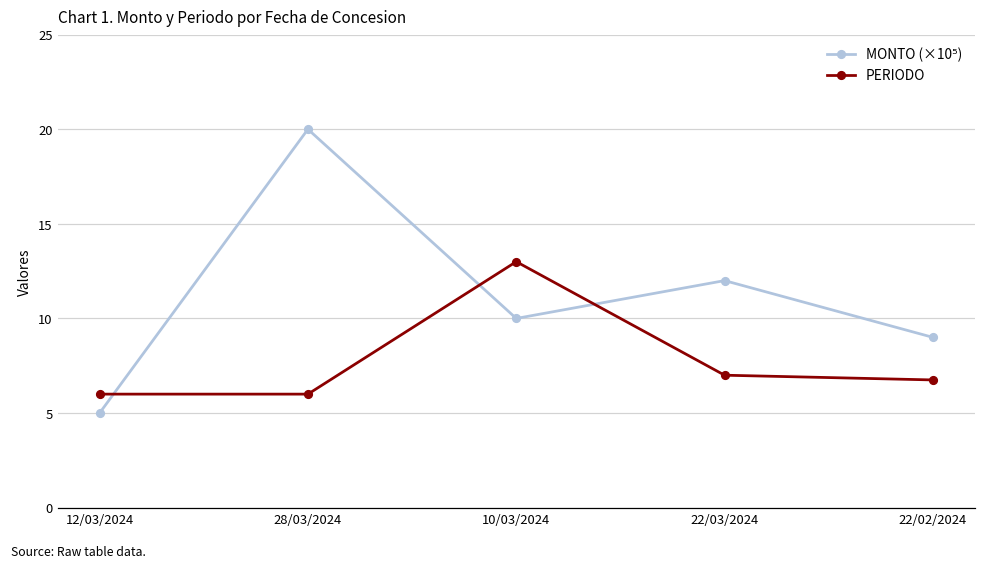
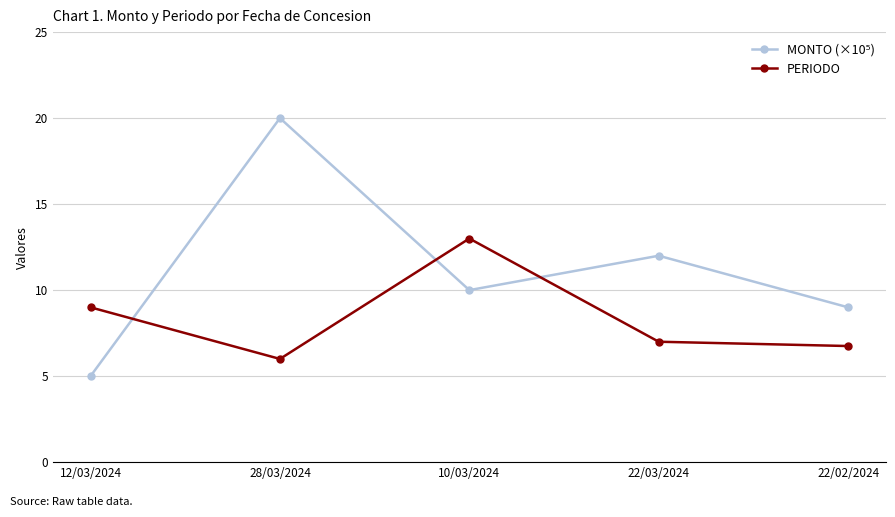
  {
    "MONTO (×10⁵)": {
      "12/03/2024": 5,
      "28/03/2024": 20,
      "10/03/2024": 10,
      "22/03/2024": 12,
      "22/02/2024": 9
    },
    "PERIODO": {
-     "12/03/2024": 6,
+     "12/03/2024": 9,
      "28/03/2024": 6,
      "10/03/2024": 13,
      "22/03/2024": 7,
      "22/02/2024": 6.8
    }
  }
